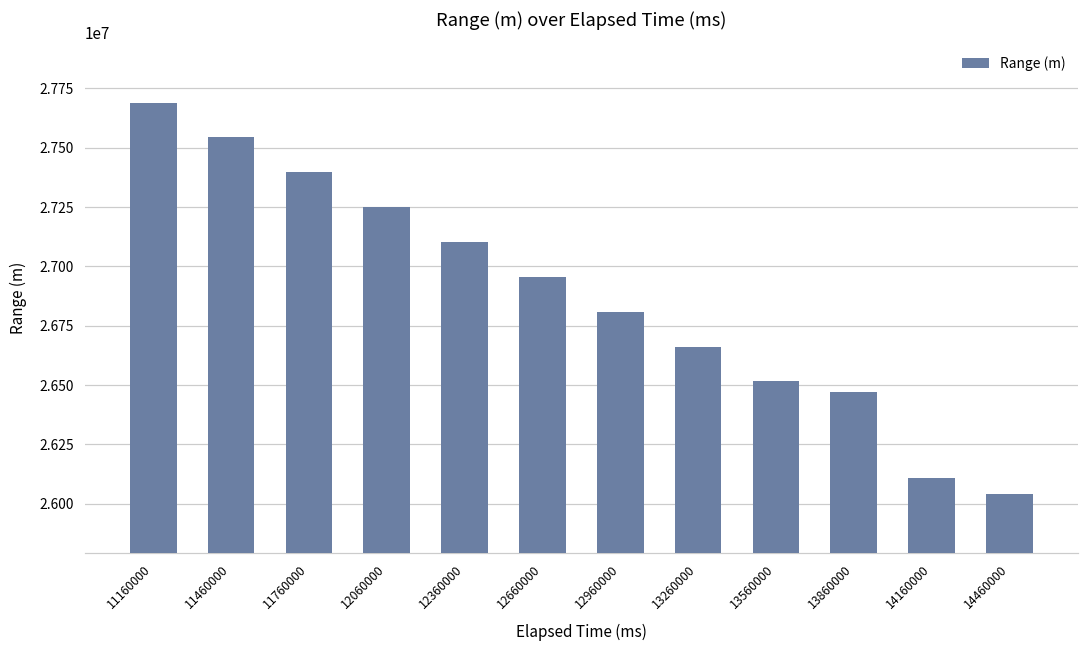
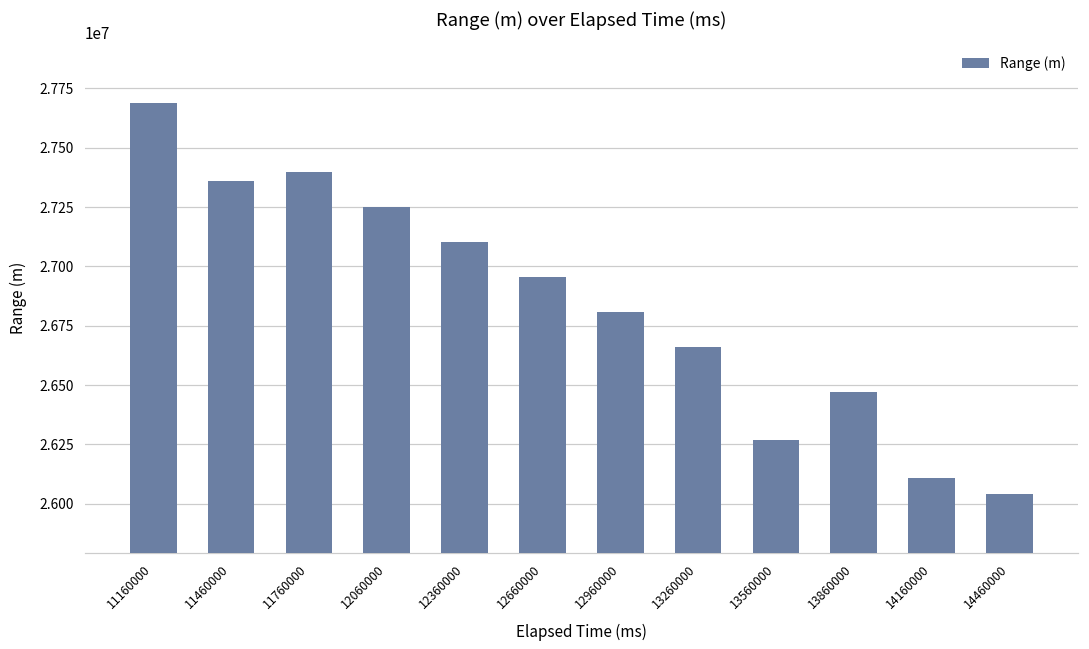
  {
    "11160000": 27690000,
-   "11460000": 27540000,
+   "11460000": 27360000,
    "11760000": 27400000,
    "12060000": 27250000,
    "12360000": 27100000,
    "12660000": 26960000,
    "12960000": 26810000,
    "13260000": 26660000,
-   "13560000": 26520000,
+   "13560000": 26270000,
    "13860000": 26470000,
    "14160000": 26110000,
    "14460000": 26040000
  }
